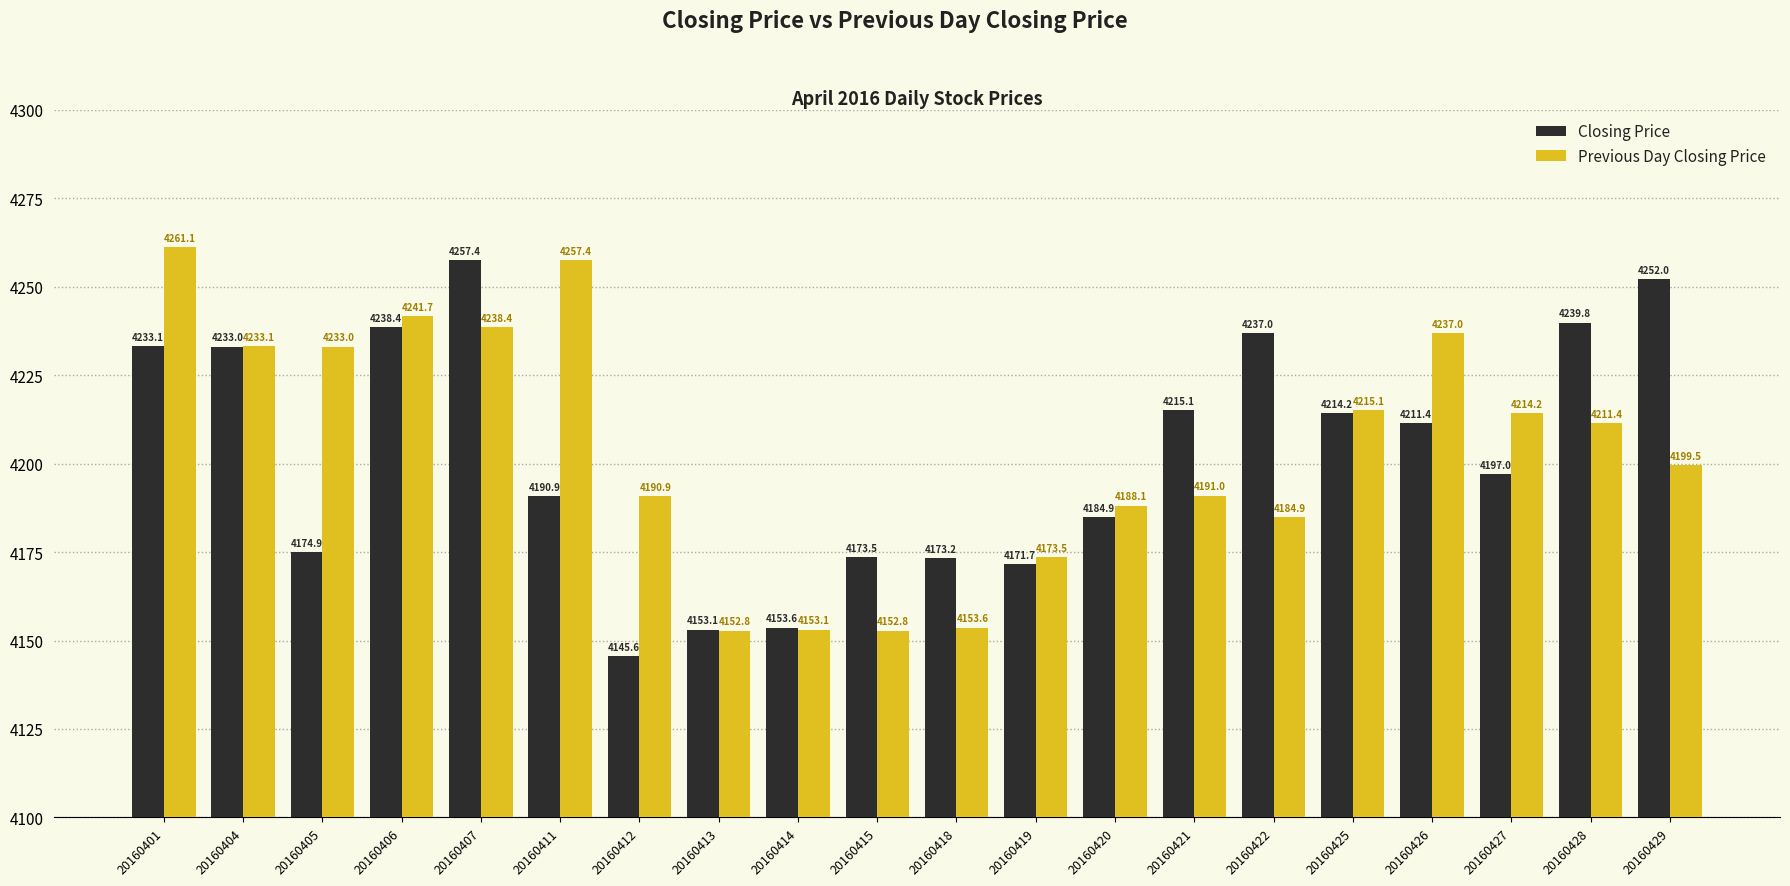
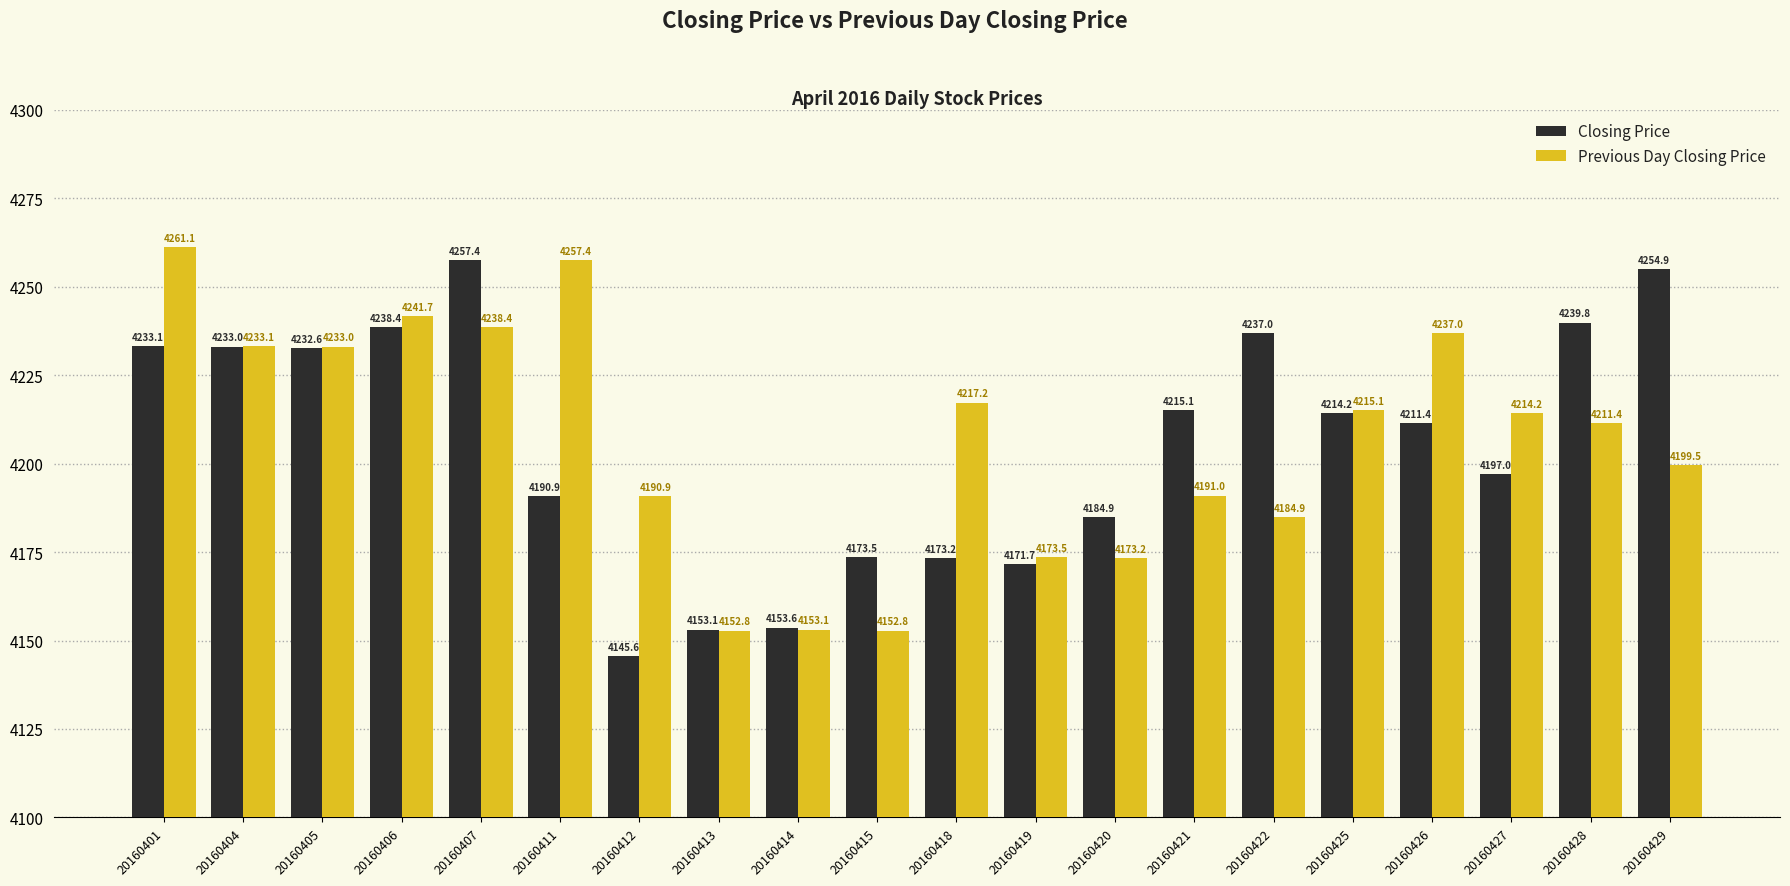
  {
    "Closing Price": {
      "20160401": 4233.1,
      "20160404": 4233.0,
-     "20160405": 4174.9,
+     "20160405": 4232.6,
      "20160406": 4238.4,
      "20160407": 4257.4,
      "20160411": 4190.9,
      "20160412": 4145.6,
      "20160413": 4153.1,
      "20160414": 4153.6,
      "20160415": 4173.5,
      "20160418": 4173.2,
      "20160419": 4171.7,
      "20160420": 4184.9,
      "20160421": 4215.1,
      "20160422": 4237.0,
      "20160425": 4214.2,
      "20160426": 4211.4,
      "20160427": 4197.0,
      "20160428": 4239.8,
-     "20160429": 4252.0
+     "20160429": 4254.9
    },
    "Previous Day Closing Price": {
      "20160401": 4261.1,
      "20160404": 4233.1,
      "20160405": 4233.0,
      "20160406": 4241.7,
      "20160407": 4238.4,
      "20160411": 4257.4,
      "20160412": 4190.9,
      "20160413": 4152.8,
      "20160414": 4153.1,
      "20160415": 4152.8,
-     "20160418": 4153.6,
+     "20160418": 4217.2,
      "20160419": 4173.5,
-     "20160420": 4188.1,
+     "20160420": 4173.2,
      "20160421": 4191.0,
      "20160422": 4184.9,
      "20160425": 4215.1,
      "20160426": 4237.0,
      "20160427": 4214.2,
      "20160428": 4211.4,
      "20160429": 4199.5
    }
  }
